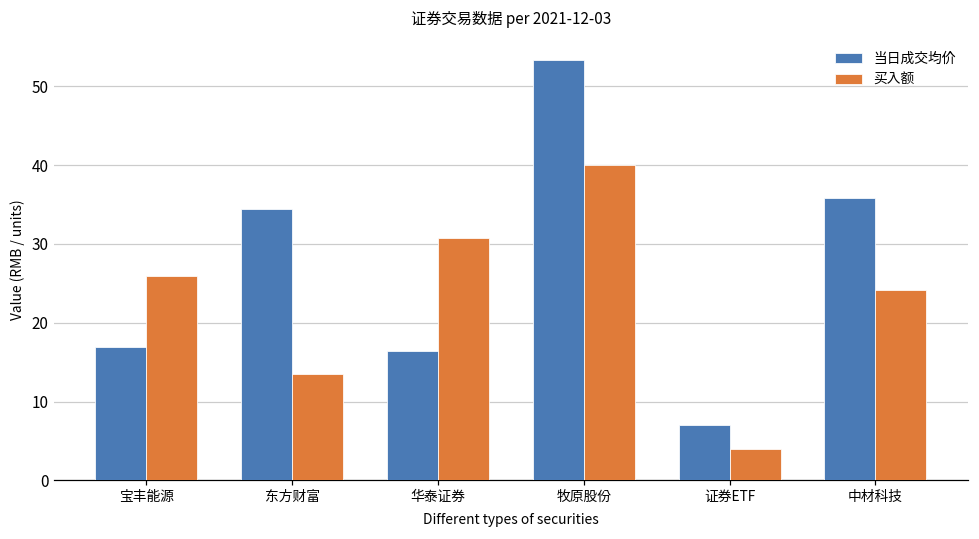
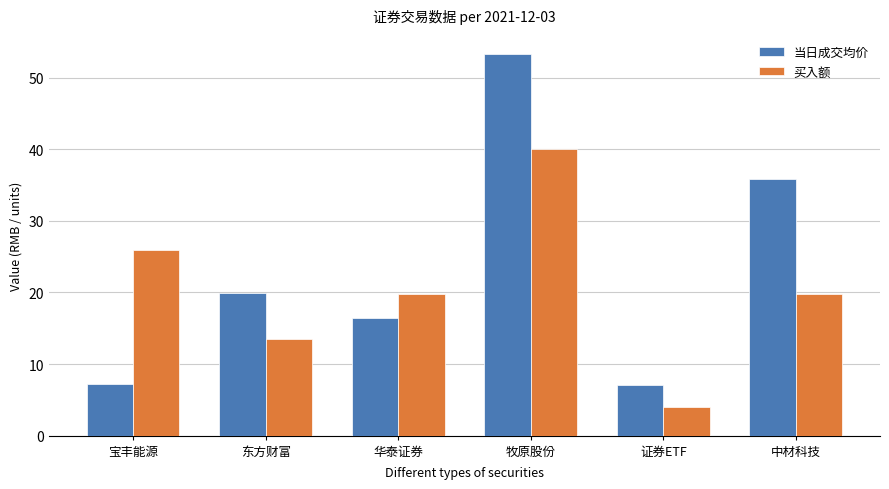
  {
    "当日成交均价": {
-     "宝丰能源": 17,
-     "东方财富": 34,
+     "宝丰能源": 7,
+     "东方财富": 20,
      "华泰证券": 16,
      "牧原股份": 53,
      "证券ETF": 7,
      "中材科技": 36
    },
    "买入额": {
      "宝丰能源": 26,
      "东方财富": 14,
-     "华泰证券": 31,
+     "华泰证券": 20,
      "牧原股份": 40,
      "证券ETF": 4,
-     "中材科技": 24
+     "中材科技": 20
    }
  }
